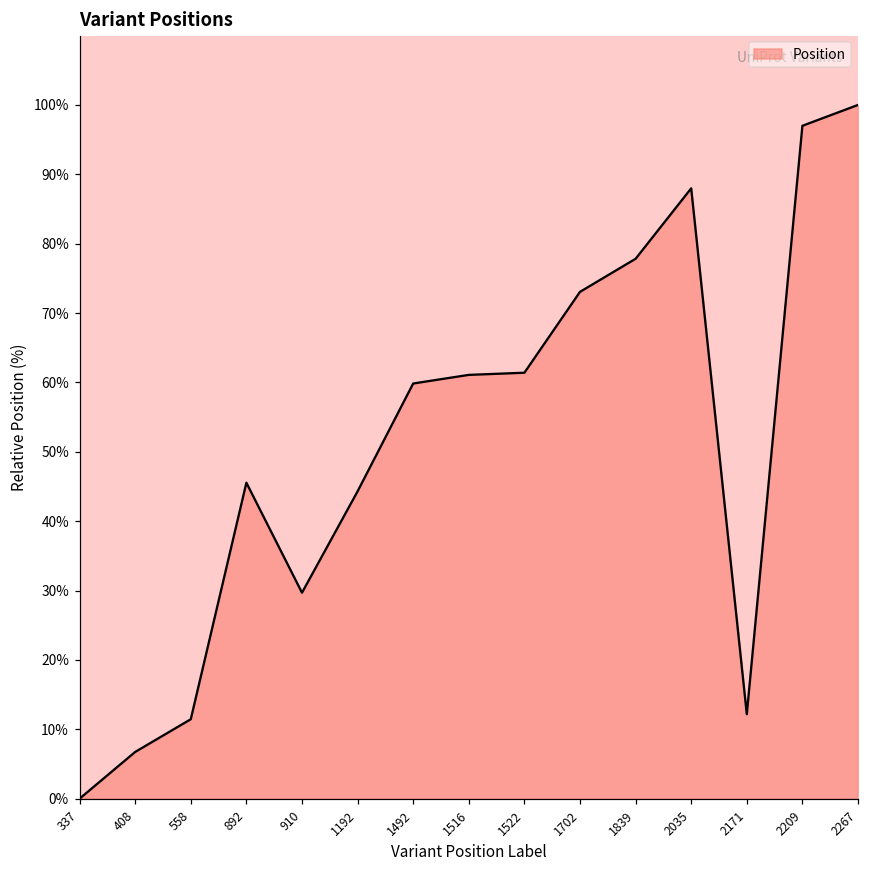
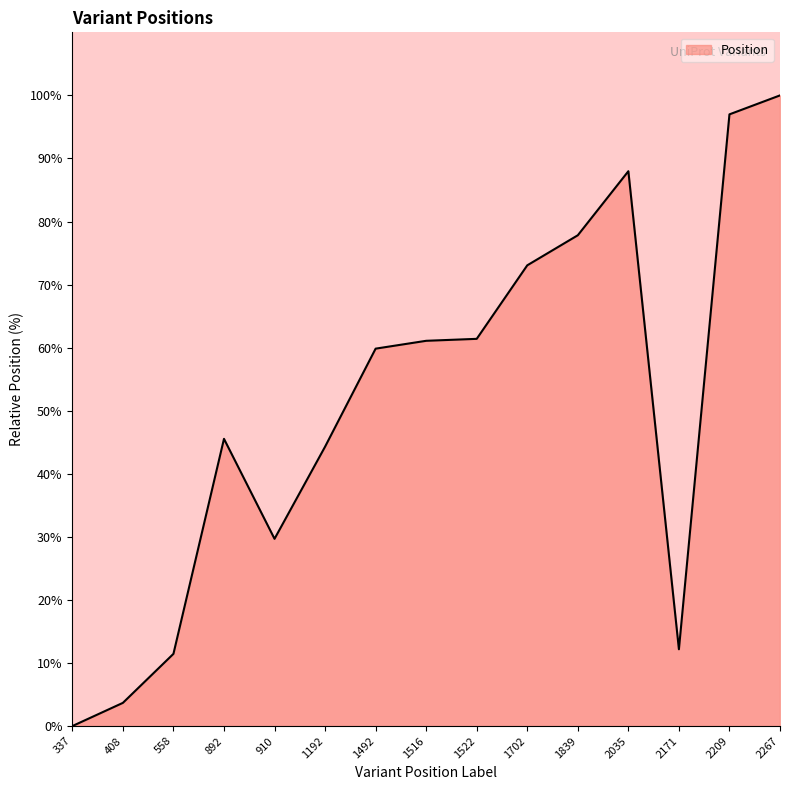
  {
    "337": "0%",
-   "408": "7%",
+   "408": "4%",
    "558": "11%",
    "892": "46%",
    "910": "30%",
    "1192": "44%",
    "1492": "60%",
    "1516": "61%",
    "1522": "61%",
    "1702": "73%",
    "1839": "78%",
    "2035": "88%",
    "2171": "12%",
    "2209": "97%",
    "2267": "100%"
  }
